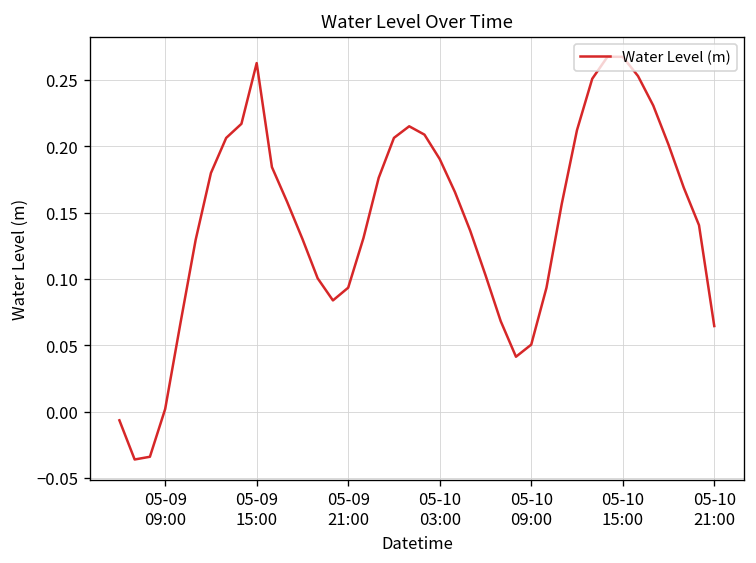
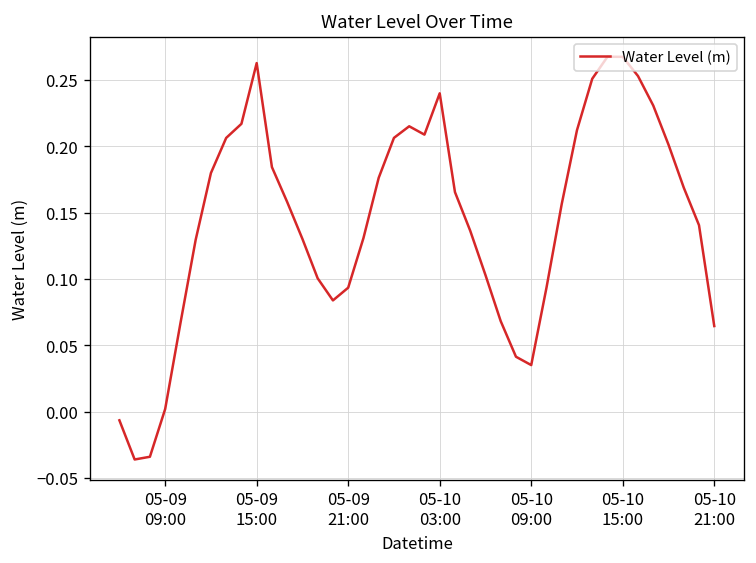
  {
    "05-09 09:00": 0.002,
    "05-09 15:00": 0.263,
    "05-09 21:00": 0.093,
-   "05-10 03:00": 0.190,
-   "05-10 09:00": 0.050,
+   "05-10 03:00": 0.240,
+   "05-10 09:00": 0.035,
    "05-10 21:00": 0.064
  }
